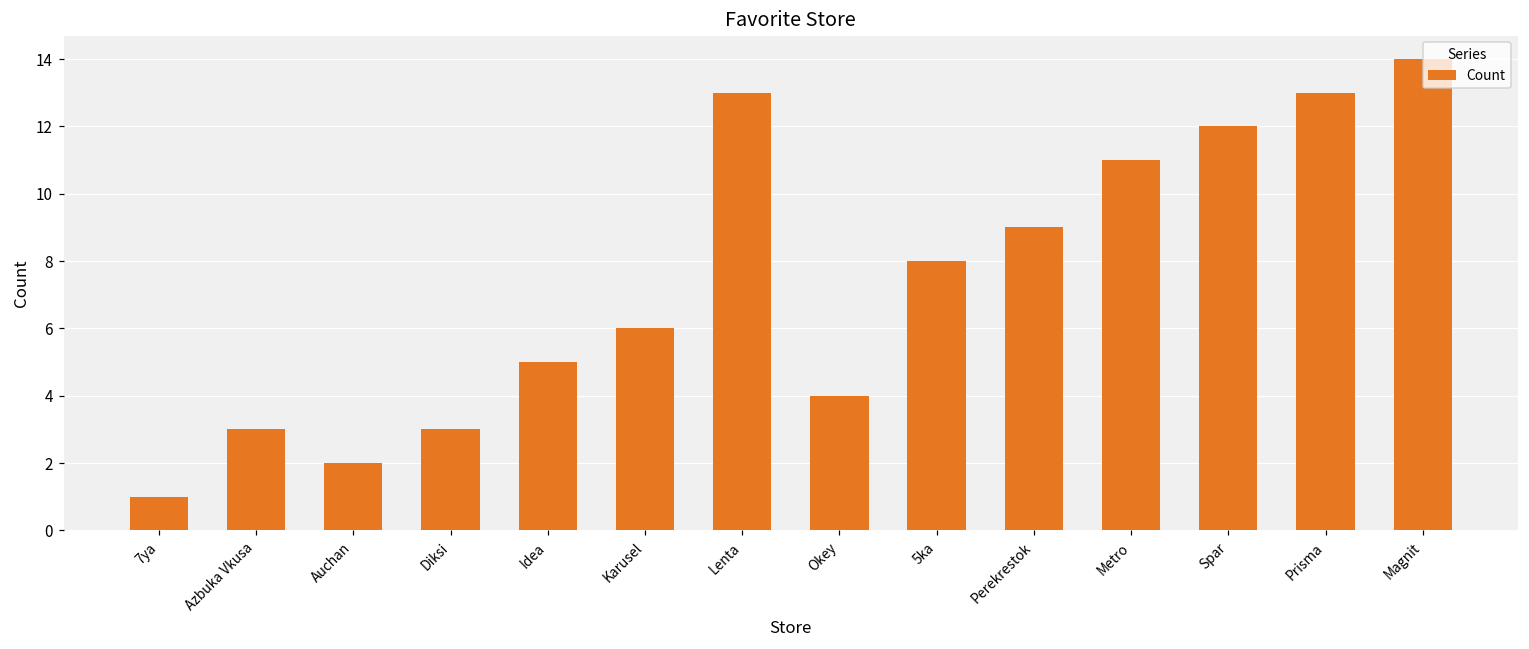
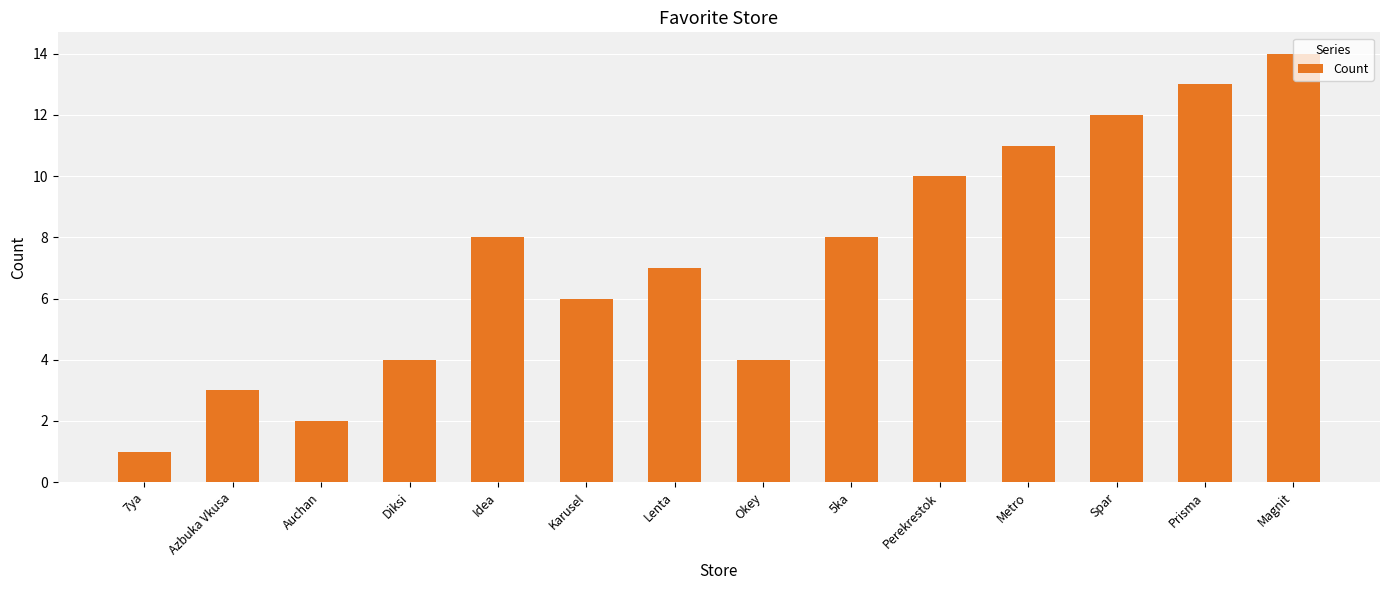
  {
    "7ya": 1,
    "Azbuka Vkusa": 3,
    "Auchan": 2,
-   "Diksi": 3,
-   "Idea": 5,
+   "Diksi": 4,
+   "Idea": 8,
    "Karusel": 6,
-   "Lenta": 13,
+   "Lenta": 7,
    "Okey": 4,
    "5ka": 8,
-   "Perekrestok": 9,
+   "Perekrestok": 10,
    "Metro": 11,
    "Spar": 12,
    "Prisma": 13
  }
